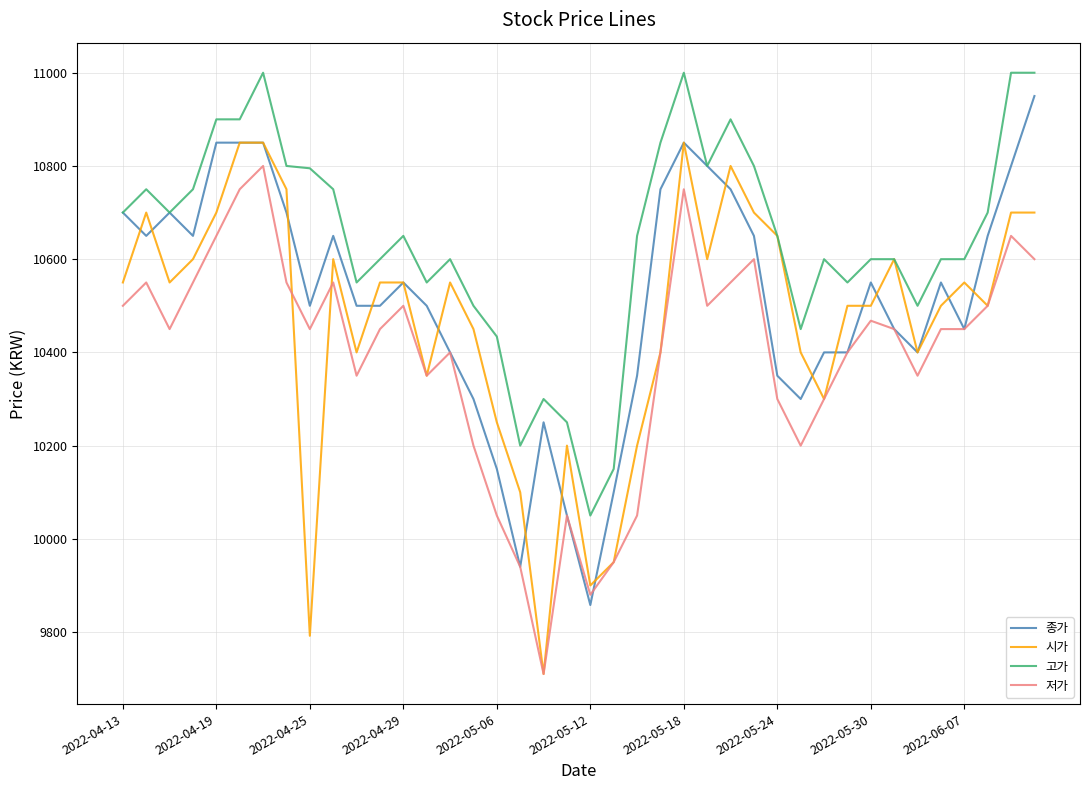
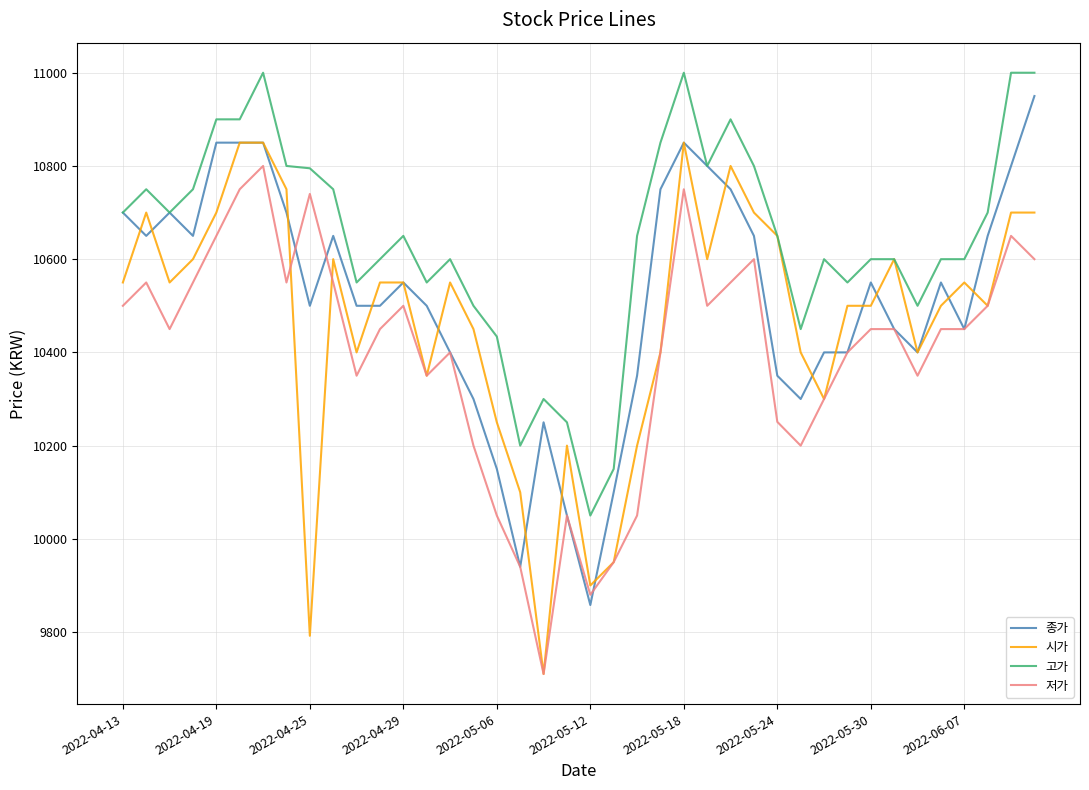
  {
    "종가": {
      "2022-04-19": 10850,
      "2022-04-25": 10500,
      "2022-05-06": 10150,
      "2022-05-12": 9860,
      "2022-05-24": 10350,
      "2022-05-30": 10550
    },
    "시가": {
      "2022-04-13": 10550,
      "2022-04-19": 10700,
      "2022-04-25": 9790,
      "2022-05-06": 10250,
      "2022-05-12": 9900,
      "2022-05-30": 10500,
      "2022-06-07": 10550
    },
    "고가": {
      "2022-04-19": 10900,
      "2022-04-25": 10800,
      "2022-04-29": 10650,
      "2022-05-06": 10430,
      "2022-05-12": 10050,
      "2022-05-18": 11000,
      "2022-05-30": 10600,
      "2022-06-07": 10600
    },
    "저가": {
      "2022-04-13": 10500,
      "2022-04-19": 10650,
-     "2022-04-25": 10450,
+     "2022-04-25": 10740,
      "2022-04-29": 10500,
      "2022-05-06": 10050,
      "2022-05-12": 9880,
      "2022-05-18": 10750,
-     "2022-05-24": 10300,
-     "2022-05-30": 10470
+     "2022-05-24": 10250,
+     "2022-05-30": 10450
    }
  }
